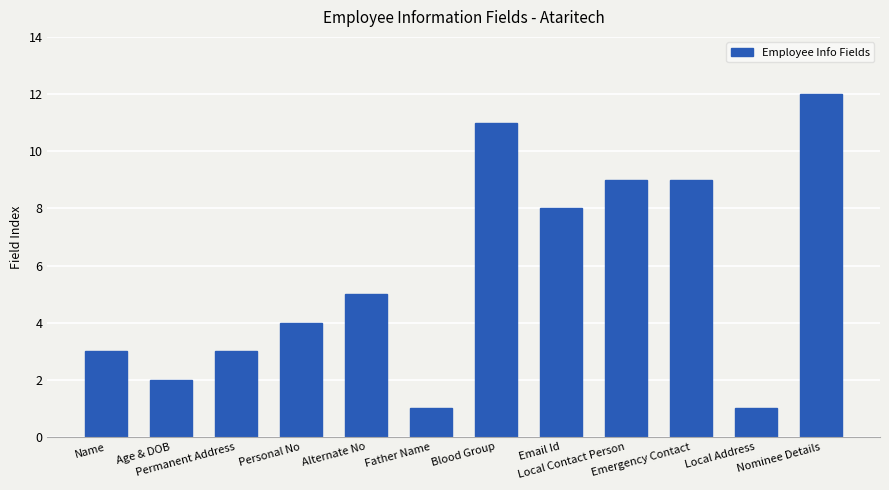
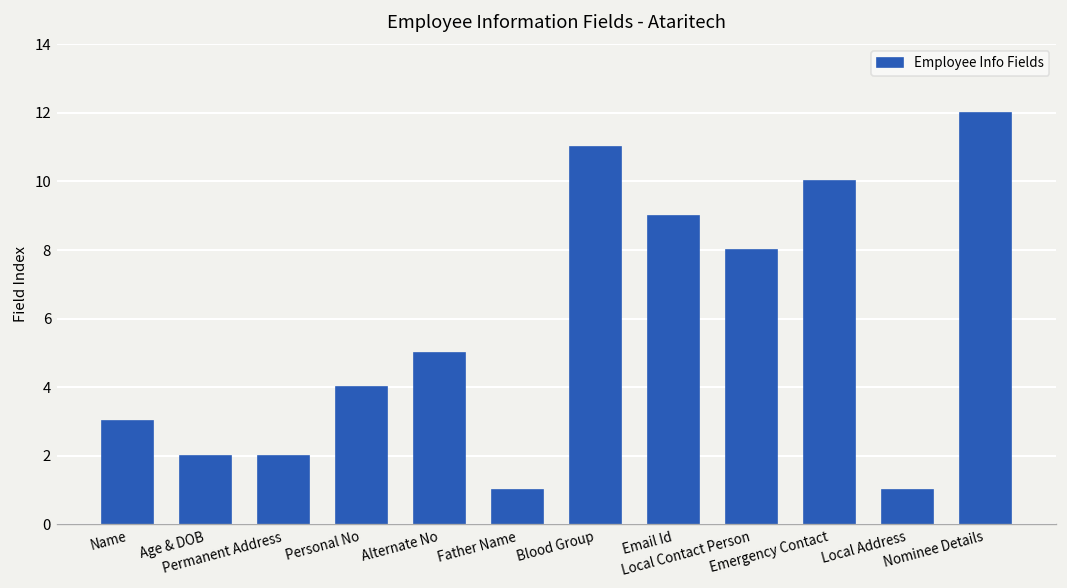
  {
    "Name": 3,
    "Age & DOB": 2,
-   "Permanent Address": 3,
+   "Permanent Address": 2,
    "Personal No": 4,
    "Alternate No": 5,
    "Father Name": 1,
    "Blood Group": 11,
-   "Email Id": 8,
-   "Local Contact Person": 9,
-   "Emergency Contact": 9,
+   "Email Id": 9,
+   "Local Contact Person": 8,
+   "Emergency Contact": 10,
    "Local Address": 1,
    "Nominee Details": 12
  }
